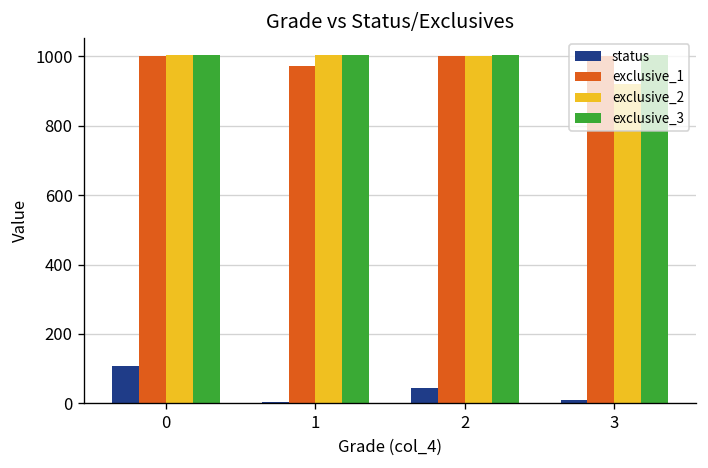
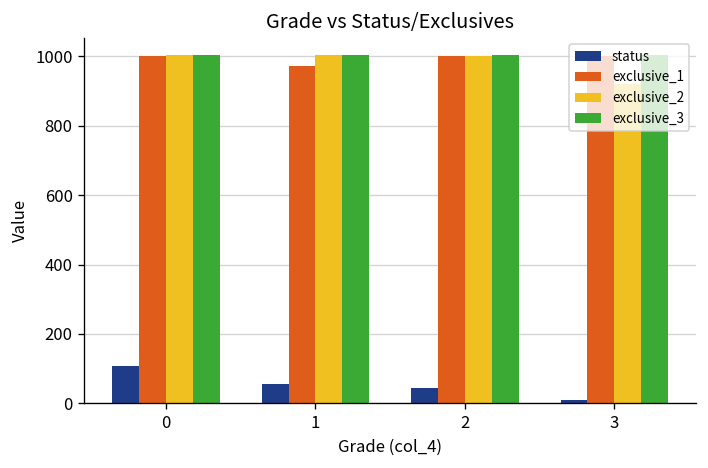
  {
    "status": {
      "0": 110,
-     "1": 0,
+     "1": 60,
      "2": 40,
      "3": 10
    },
    "exclusive_1": {
      "0": 1000,
      "1": 970,
      "2": 1000
    },
    "exclusive_2": {
      "0": 1000,
      "1": 1000,
      "2": 1000
    },
    "exclusive_3": {
      "0": 1000,
      "1": 1000,
      "2": 1000
    }
  }
